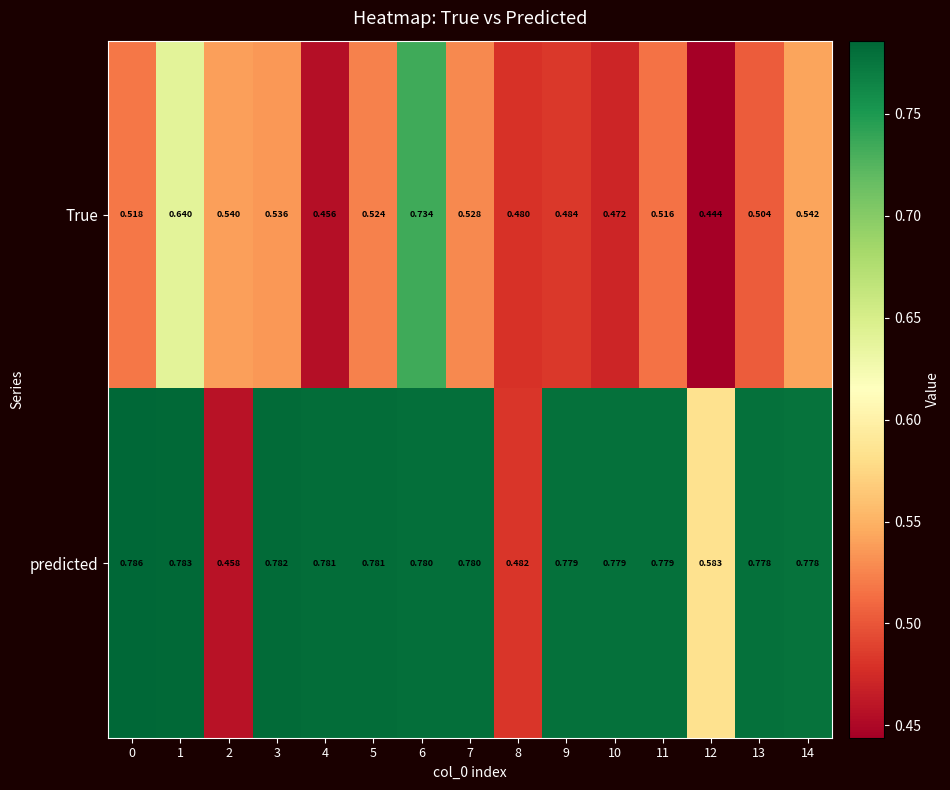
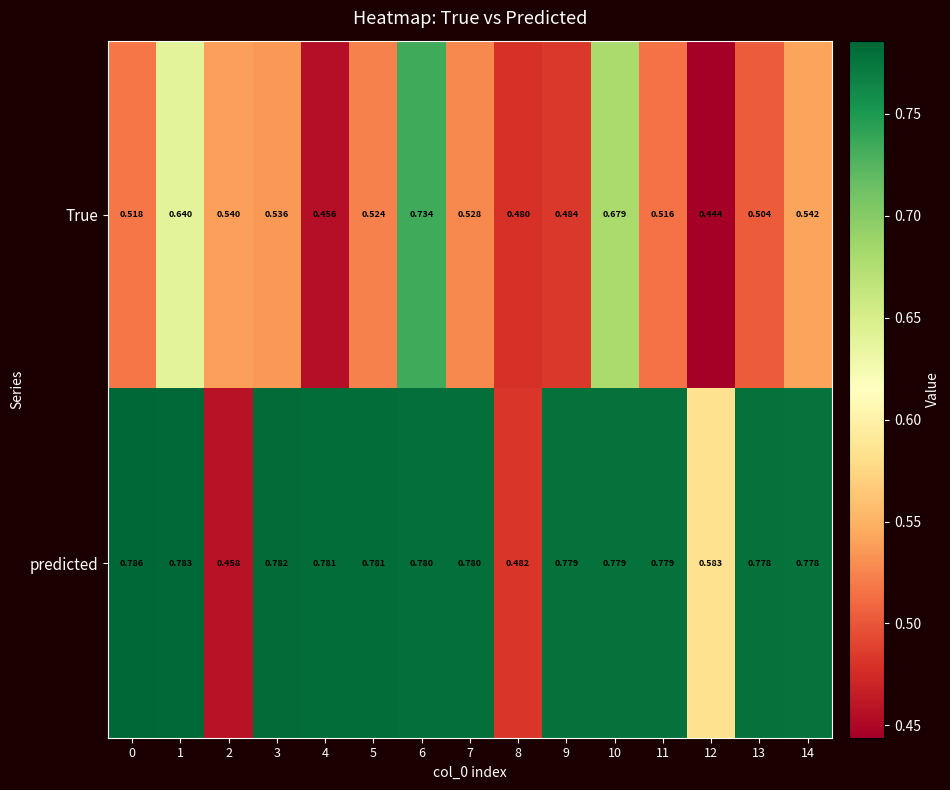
  {
    "True": {
      "0": 0.518,
      "1": 0.640,
      "2": 0.540,
      "3": 0.536,
      "4": 0.456,
      "5": 0.524,
      "6": 0.734,
      "7": 0.528,
      "8": 0.480,
      "9": 0.484,
-     "10": 0.472,
+     "10": 0.679,
      "11": 0.516,
      "12": 0.444,
      "13": 0.504,
      "14": 0.542
    },
    "predicted": {
      "0": 0.786,
      "1": 0.783,
      "2": 0.458,
      "3": 0.782,
      "4": 0.781,
      "5": 0.781,
      "6": 0.780,
      "7": 0.780,
      "8": 0.482,
      "9": 0.779,
      "10": 0.779,
      "11": 0.779,
      "12": 0.583,
      "13": 0.778,
      "14": 0.778
    }
  }
